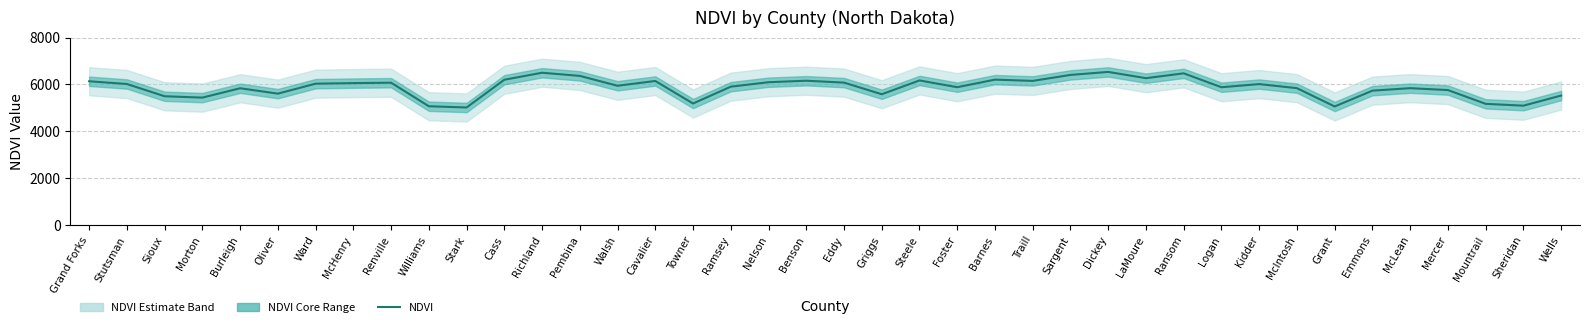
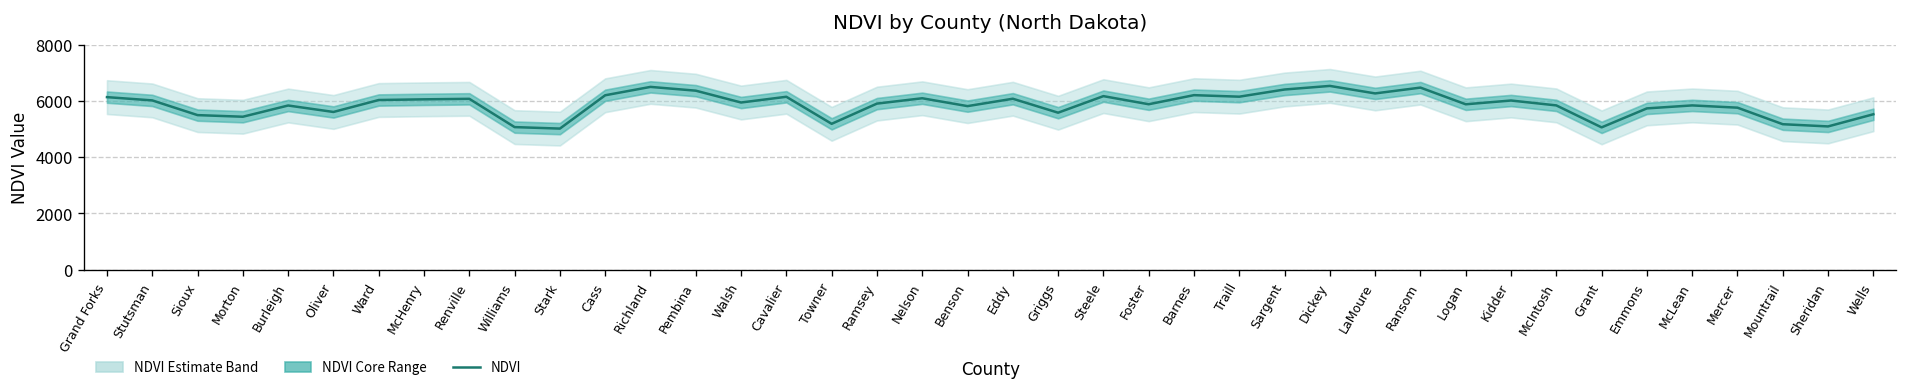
  {
    "NDVI": {
      "Grand Forks": 6100,
      "Stutsman": 6000,
      "Sioux": 5500,
      "Morton": 5400,
      "Burleigh": 5800,
      "Oliver": 5600,
      "Ward": 6000,
      "McHenry": 6100,
      "Renville": 6100,
      "Williams": 5100,
      "Stark": 5000,
      "Cass": 6200,
      "Richland": 6500,
      "Pembina": 6400,
      "Walsh": 5900,
      "Cavalier": 6100,
      "Towner": 5200,
      "Ramsey": 5900,
      "Nelson": 6100,
-     "Benson": 6200,
+     "Benson": 5800,
      "Eddy": 6100,
      "Griggs": 5600,
      "Steele": 6200,
      "Foster": 5900,
      "Barnes": 6200,
      "Traill": 6200,
      "Sargent": 6400,
      "Dickey": 6500,
      "LaMoure": 6300,
      "Ransom": 6500,
      "Logan": 5900,
      "Kidder": 6000,
      "McIntosh": 5800,
      "Grant": 5100,
      "Emmons": 5700,
      "McLean": 5800,
      "Mercer": 5800,
      "Mountrail": 5200,
      "Sheridan": 5100,
      "Wells": 5500
    }
  }
